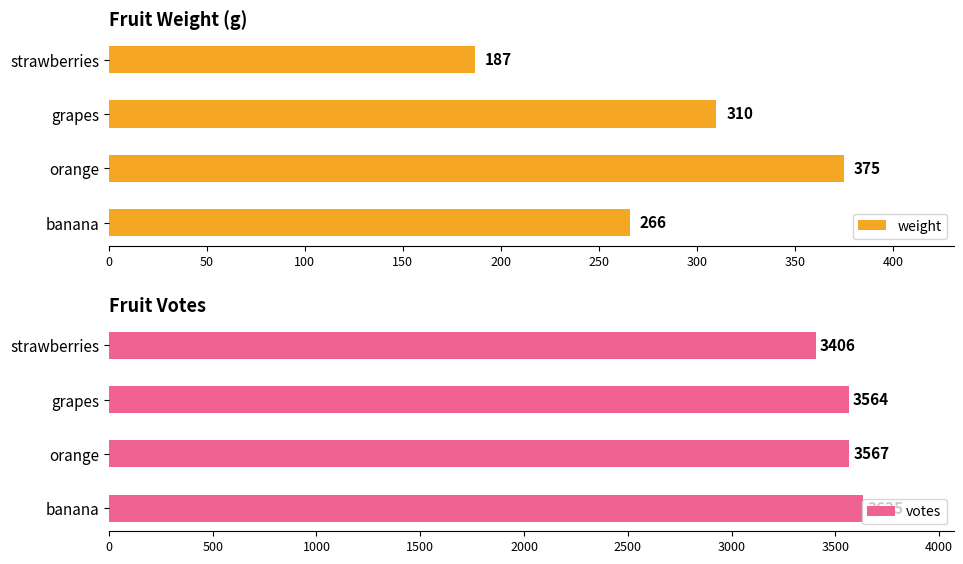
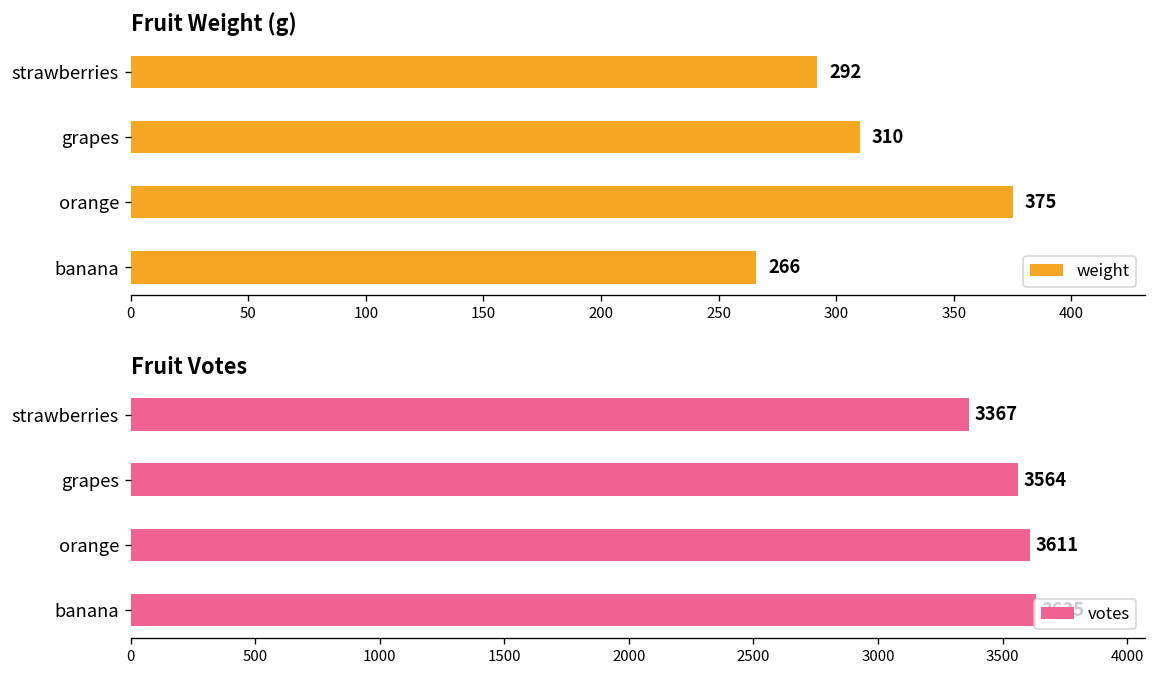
  {
    "Fruit Weight (g)": {
-     "strawberries": 187,
+     "strawberries": 292,
      "grapes": 310,
      "orange": 375,
      "banana": 266
    },
    "Fruit Votes": {
-     "strawberries": 3406,
+     "strawberries": 3367,
      "grapes": 3564,
-     "orange": 3567
+     "orange": 3611
    }
  }
